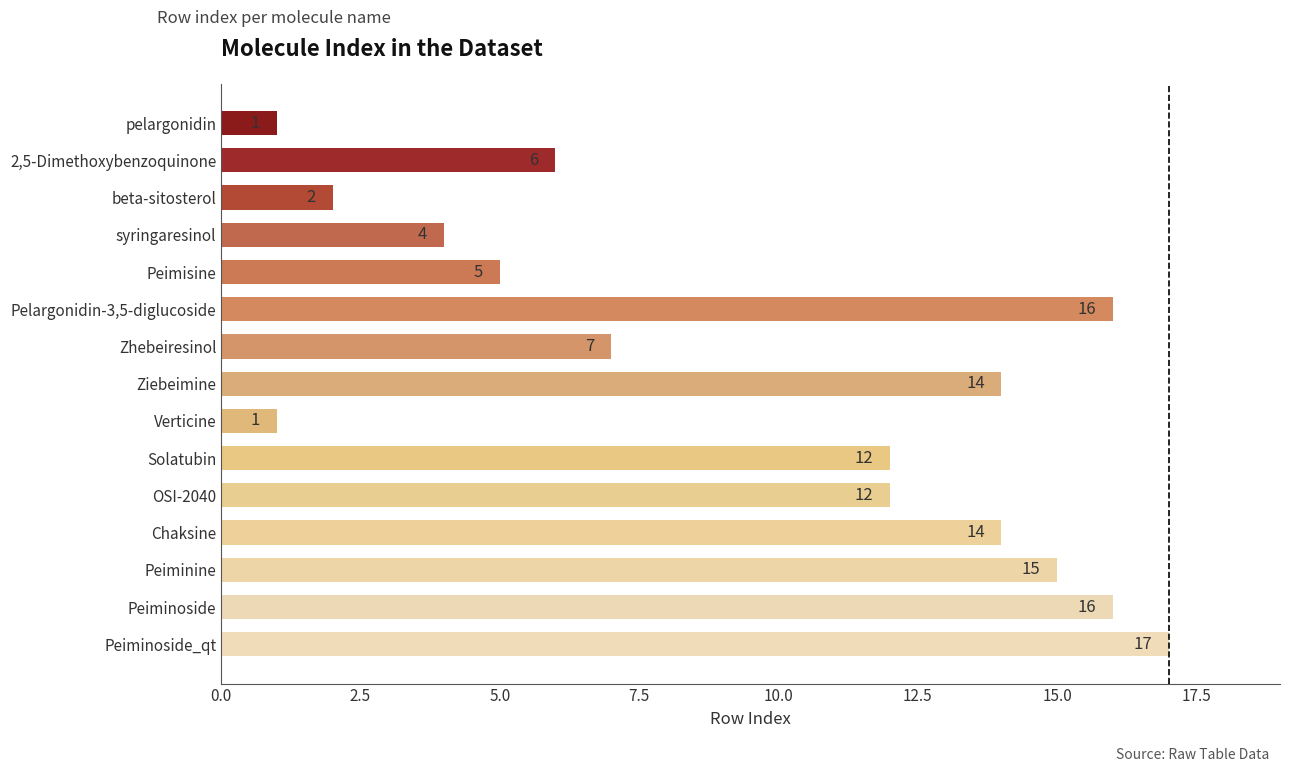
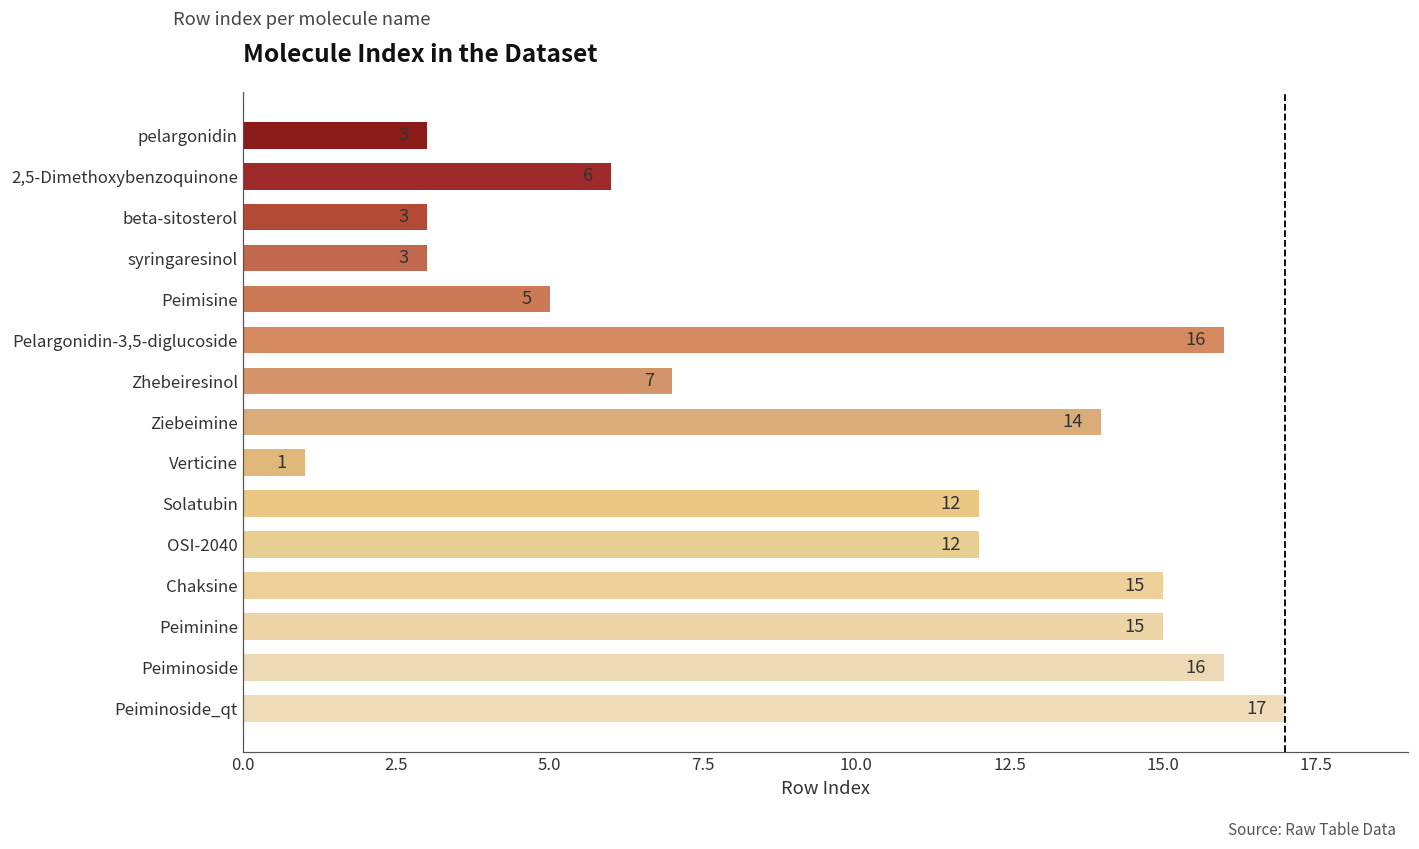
  {
-   "pelargonidin": 1,
+   "pelargonidin": 3,
    "2,5-Dimethoxybenzoquinone": 6,
-   "beta-sitosterol": 2,
-   "syringaresinol": 4,
+   "beta-sitosterol": 3,
+   "syringaresinol": 3,
    "Peimisine": 5,
    "Pelargonidin-3,5-diglucoside": 16,
    "Zhebeiresinol": 7,
    "Ziebeimine": 14,
    "Verticine": 1,
    "Solatubin": 12,
    "OSI-2040": 12,
-   "Chaksine": 14,
+   "Chaksine": 15,
    "Peiminine": 15,
    "Peiminoside": 16,
    "Peiminoside_qt": 17
  }
